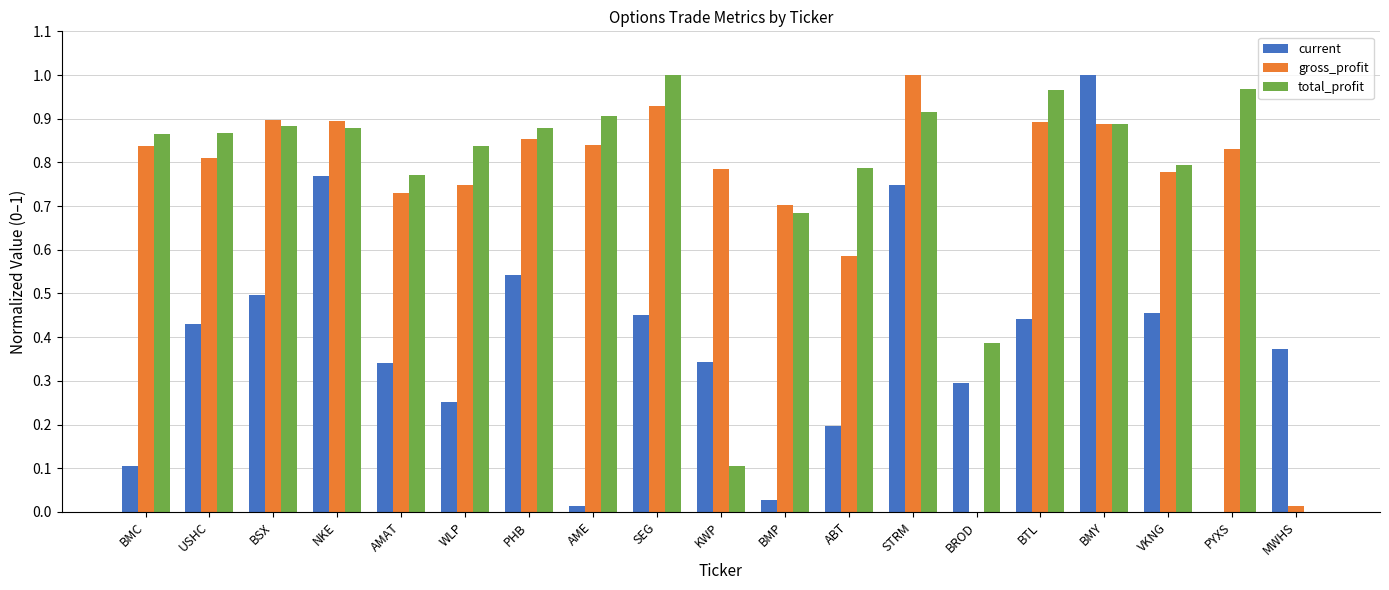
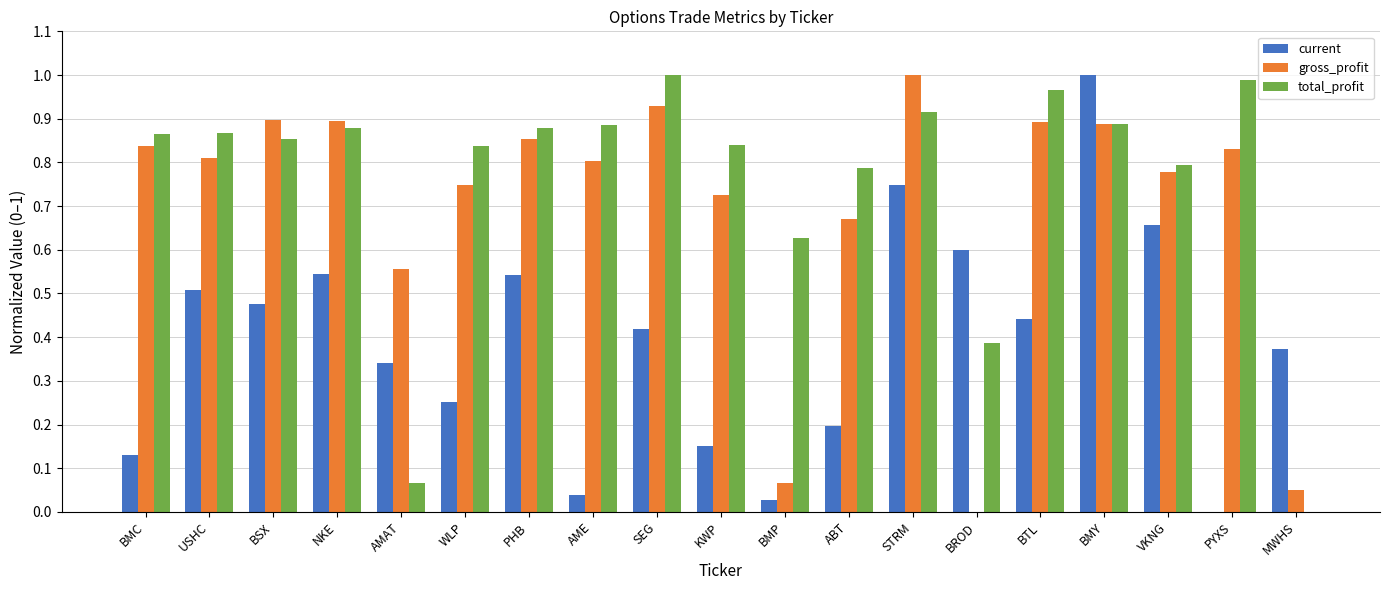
  {
    "current": {
-     "BMC": 0.10,
-     "USHC": 0.43,
-     "BSX": 0.50,
-     "NKE": 0.77,
+     "BMC": 0.13,
+     "USHC": 0.51,
+     "BSX": 0.48,
+     "NKE": 0.54,
      "AMAT": 0.34,
      "WLP": 0.25,
      "PHB": 0.54,
-     "AME": 0.01,
-     "SEG": 0.45,
-     "KWP": 0.34,
+     "AME": 0.04,
+     "SEG": 0.42,
+     "KWP": 0.15,
      "BMP": 0.03,
      "ABT": 0.20,
      "STRM": 0.75,
-     "BROD": 0.29,
+     "BROD": 0.60,
      "BTL": 0.44,
      "BMY": 1.00,
-     "VKNG": 0.46,
+     "VKNG": 0.66,
      "PYXS": 0.00,
      "MWHS": 0.37
    },
    "gross_profit": {
      "BMC": 0.84,
      "USHC": 0.81,
      "BSX": 0.90,
      "NKE": 0.89,
-     "AMAT": 0.73,
+     "AMAT": 0.56,
      "WLP": 0.75,
      "PHB": 0.85,
-     "AME": 0.84,
+     "AME": 0.80,
      "SEG": 0.93,
-     "KWP": 0.78,
-     "BMP": 0.70,
-     "ABT": 0.59,
+     "KWP": 0.73,
+     "BMP": 0.07,
+     "ABT": 0.67,
      "STRM": 1.00,
      "BROD": 0.00,
      "BTL": 0.89,
      "BMY": 0.89,
      "VKNG": 0.78,
      "PYXS": 0.83,
-     "MWHS": 0.01
+     "MWHS": 0.05
    },
    "total_profit": {
      "BMC": 0.86,
      "USHC": 0.87,
-     "BSX": 0.88,
+     "BSX": 0.85,
      "NKE": 0.88,
-     "AMAT": 0.77,
+     "AMAT": 0.07,
      "WLP": 0.84,
      "PHB": 0.88,
-     "AME": 0.91,
+     "AME": 0.89,
      "SEG": 1.00,
-     "KWP": 0.11,
-     "BMP": 0.68,
+     "KWP": 0.84,
+     "BMP": 0.63,
      "ABT": 0.79,
      "STRM": 0.92,
      "BROD": 0.39,
      "BTL": 0.96,
      "BMY": 0.89,
      "VKNG": 0.79,
-     "PYXS": 0.97,
+     "PYXS": 0.99,
      "MWHS": 0.00
    }
  }
